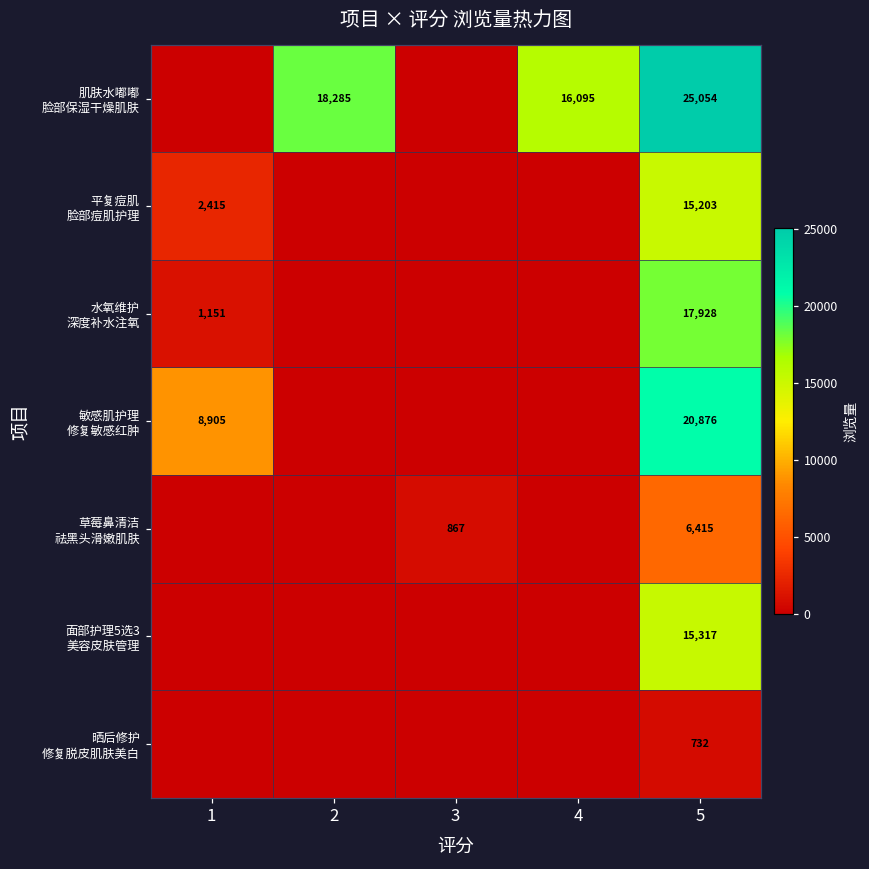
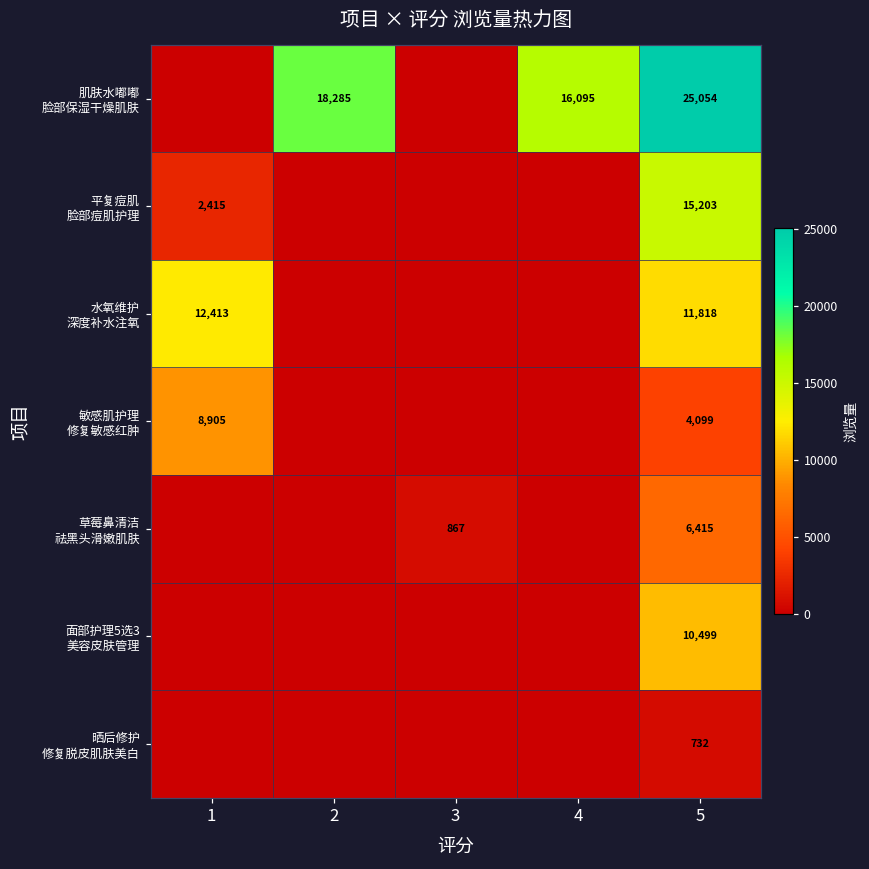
  {
    "肌肤水嘟嘟 脸部保湿干燥肌肤": {
      "2": "18,285",
      "4": "16,095",
      "5": "25,054"
    },
    "平复痘肌 脸部痘肌护理": {
      "1": "2,415",
      "5": "15,203"
    },
    "水氧维护 深度补水注氧": {
-     "1": "1,151",
-     "5": "17,928"
+     "1": "12,413",
+     "5": "11,818"
    },
    "敏感肌护理 修复敏感红肿": {
      "1": "8,905",
-     "5": "20,876"
+     "5": "4,099"
    },
    "草莓鼻清洁 祛黑头滑嫩肌肤": {
      "3": "867",
      "5": "6,415"
    },
    "面部护理5选3 美容皮肤管理": {
-     "5": "15,317"
+     "5": "10,499"
    },
    "晒后修护 修复脱皮肌肤美白": {
      "5": "732"
    }
  }
